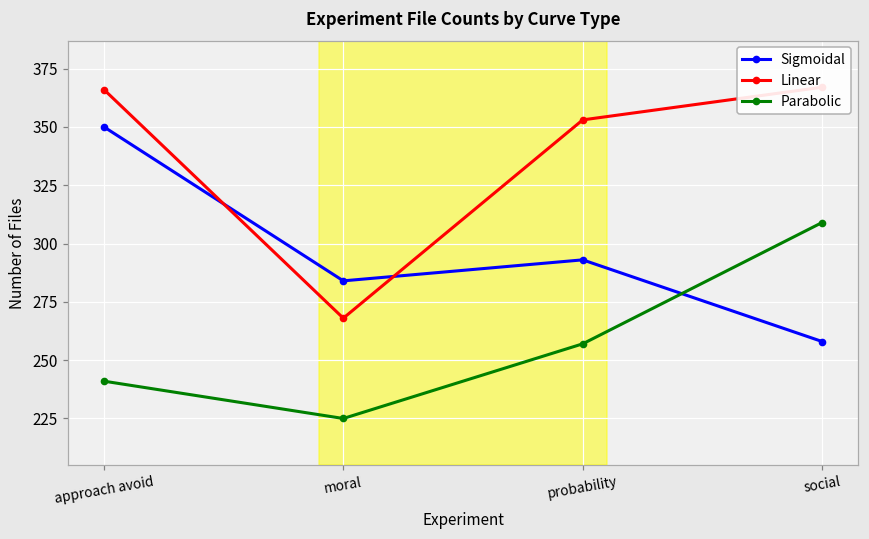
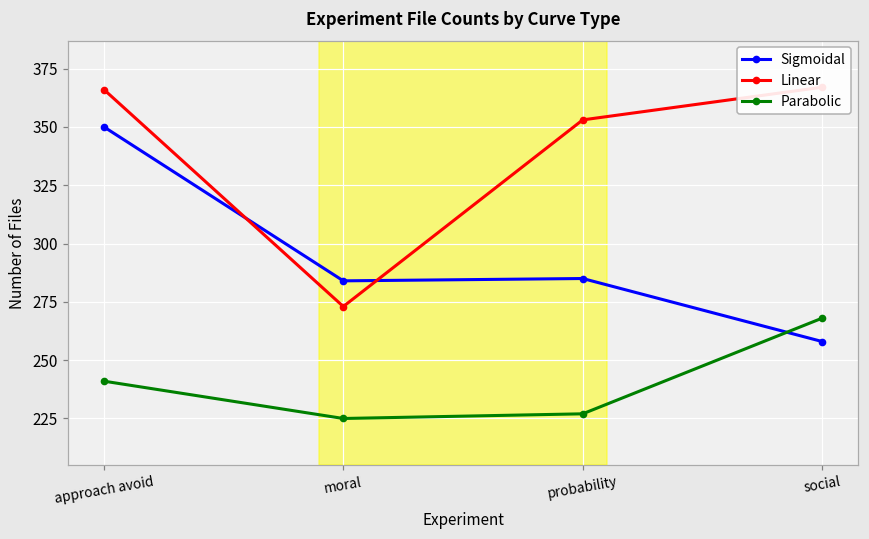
  {
    "Sigmoidal": {
      "approach avoid": 350,
      "moral": 284,
-     "probability": 293,
+     "probability": 285,
      "social": 258
    },
    "Linear": {
      "approach avoid": 366,
-     "moral": 268,
+     "moral": 273,
      "probability": 353
    },
    "Parabolic": {
      "approach avoid": 241,
      "moral": 225,
-     "probability": 257,
-     "social": 309
+     "probability": 227,
+     "social": 268
    }
  }
